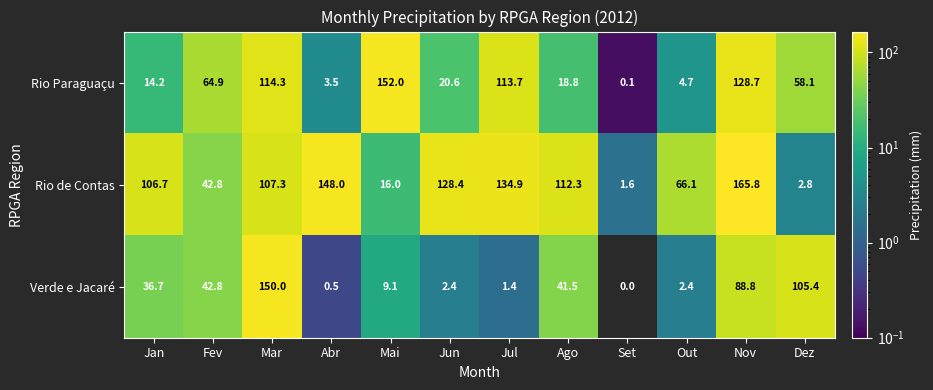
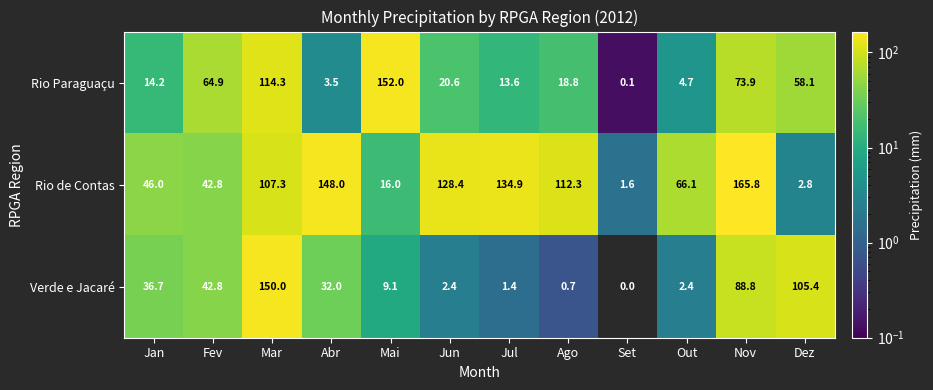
  {
    "Rio Paraguaçu": {
      "Jan": 14.2,
      "Fev": 64.9,
      "Mar": 114.3,
      "Abr": 3.5,
      "Mai": 152.0,
      "Jun": 20.6,
-     "Jul": 113.7,
+     "Jul": 13.6,
      "Ago": 18.8,
      "Set": 0.1,
      "Out": 4.7,
-     "Nov": 128.7,
+     "Nov": 73.9,
      "Dez": 58.1
    },
    "Rio de Contas": {
-     "Jan": 106.7,
+     "Jan": 46.0,
      "Fev": 42.8,
      "Mar": 107.3,
      "Abr": 148.0,
      "Mai": 16.0,
      "Jun": 128.4,
      "Jul": 134.9,
      "Ago": 112.3,
      "Set": 1.6,
      "Out": 66.1,
      "Nov": 165.8,
      "Dez": 2.8
    },
    "Verde e Jacaré": {
      "Jan": 36.7,
      "Fev": 42.8,
      "Mar": 150.0,
-     "Abr": 0.5,
+     "Abr": 32.0,
      "Mai": 9.1,
      "Jun": 2.4,
      "Jul": 1.4,
-     "Ago": 41.5,
+     "Ago": 0.7,
      "Set": 0.0,
      "Out": 2.4,
      "Nov": 88.8,
      "Dez": 105.4
    }
  }
